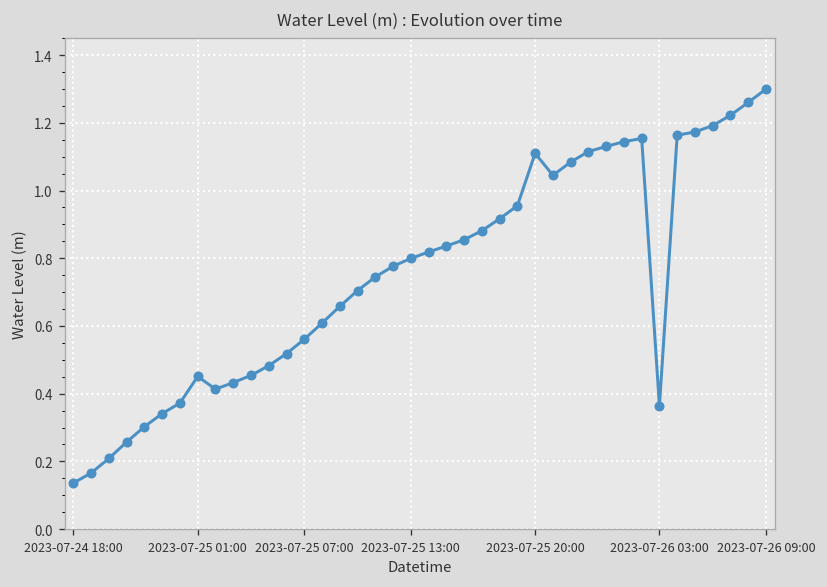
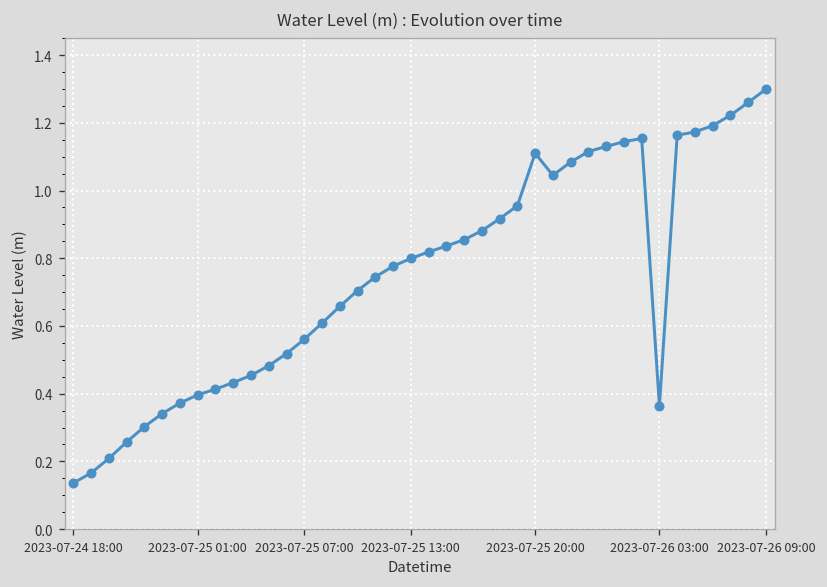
  {
    "2023-07-24 18:00": 0.14,
-   "2023-07-25 01:00": 0.45,
+   "2023-07-25 01:00": 0.40,
    "2023-07-25 07:00": 0.56,
    "2023-07-25 13:00": 0.80,
    "2023-07-25 20:00": 1.11,
    "2023-07-26 03:00": 0.36,
    "2023-07-26 09:00": 1.30
  }
